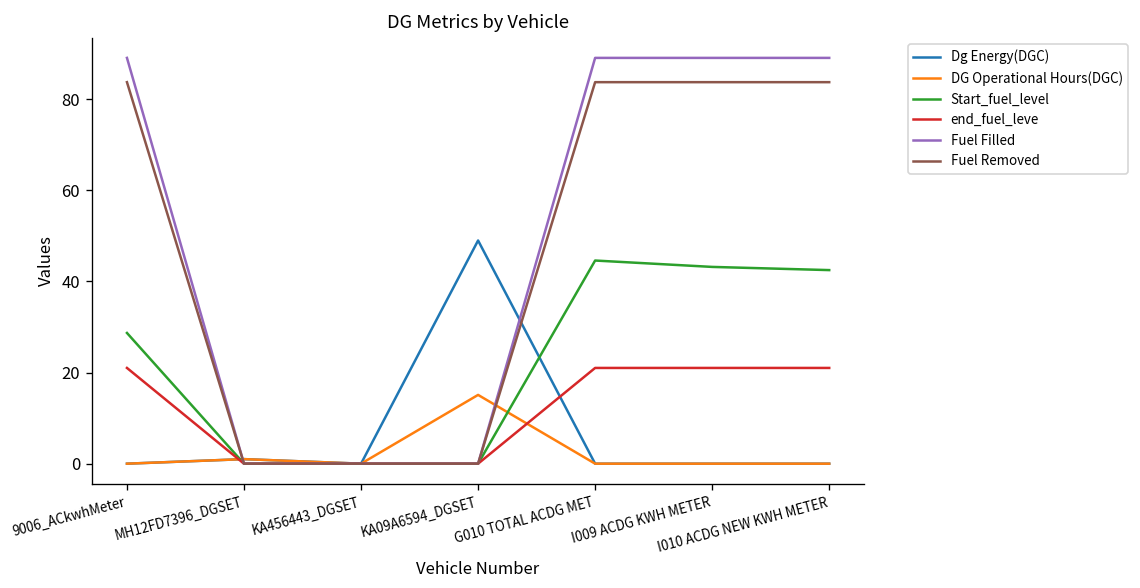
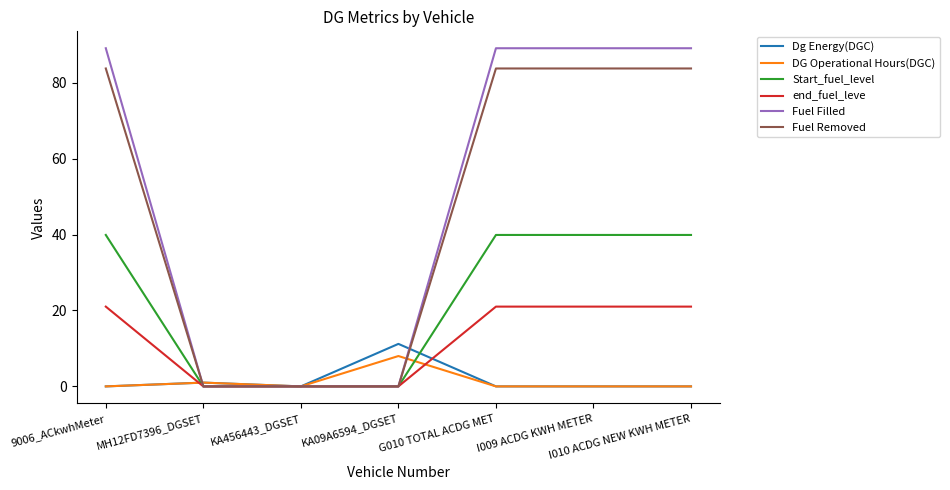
  {
    "Dg Energy(DGC)": {
-     "KA09A6594_DGSET": 49
+     "KA09A6594_DGSET": 11
    },
    "DG Operational Hours(DGC)": {
-     "KA09A6594_DGSET": 15
+     "KA09A6594_DGSET": 8
    },
    "Start_fuel_level": {
-     "9006_ACkwhMeter": 29,
-     "G010 TOTAL ACDG MET": 45,
-     "I009 ACDG KWH METER": 43,
-     "I010 ACDG NEW KWH METER": 43
+     "9006_ACkwhMeter": 40,
+     "G010 TOTAL ACDG MET": 40,
+     "I009 ACDG KWH METER": 40,
+     "I010 ACDG NEW KWH METER": 40
    },
    "end_fuel_leve": {
      "9006_ACkwhMeter": 21,
      "G010 TOTAL ACDG MET": 21,
      "I009 ACDG KWH METER": 21,
      "I010 ACDG NEW KWH METER": 21
    },
    "Fuel Filled": {
      "9006_ACkwhMeter": 89,
      "G010 TOTAL ACDG MET": 89,
      "I009 ACDG KWH METER": 89,
      "I010 ACDG NEW KWH METER": 89
    },
    "Fuel Removed": {
      "9006_ACkwhMeter": 84,
      "G010 TOTAL ACDG MET": 84,
      "I009 ACDG KWH METER": 84,
      "I010 ACDG NEW KWH METER": 84
    }
  }
